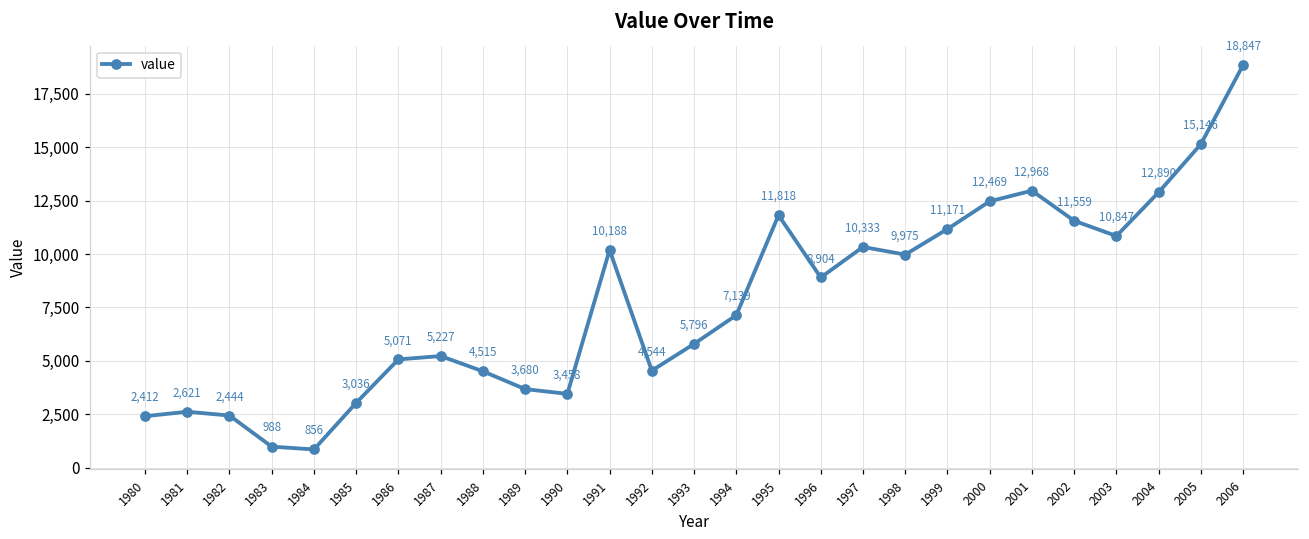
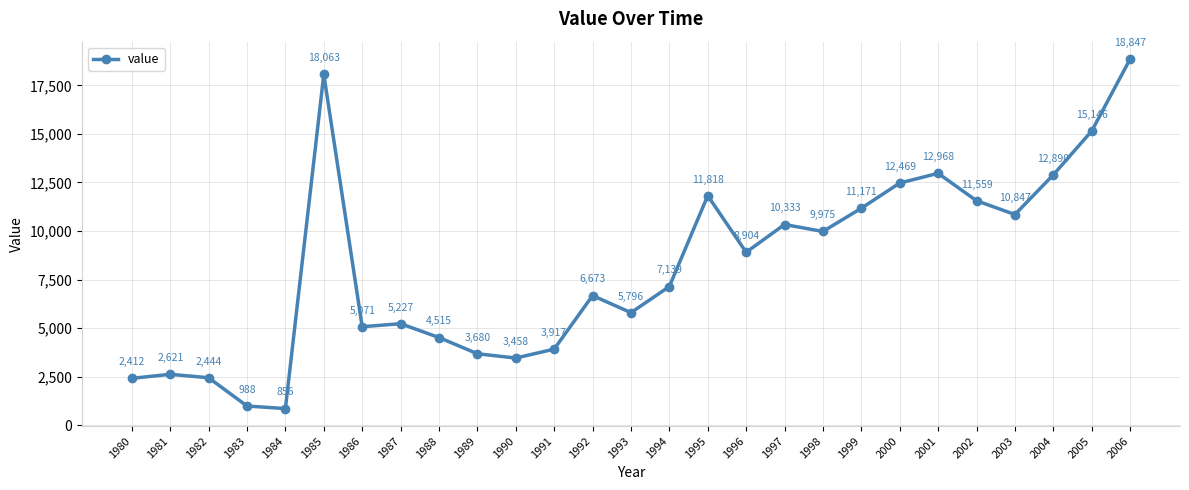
  {
    "1980": "2,412",
    "1981": "2,621",
    "1982": "2,444",
    "1983": "988",
    "1984": "856",
-   "1985": "3,036",
+   "1985": "18,063",
    "1986": "5,071",
    "1987": "5,227",
    "1988": "4,515",
    "1989": "3,680",
    "1990": "3,458",
-   "1991": "10,188",
-   "1992": "4,544",
+   "1991": "3,917",
+   "1992": "6,673",
    "1993": "5,796",
    "1994": "7,139",
    "1995": "11,818",
    "1996": "8,904",
    "1997": "10,333",
    "1998": "9,975",
    "1999": "11,171",
    "2000": "12,469",
    "2001": "12,968",
    "2002": "11,559",
    "2003": "10,847",
    "2004": "12,890",
    "2005": "15,146",
    "2006": "18,847"
  }
